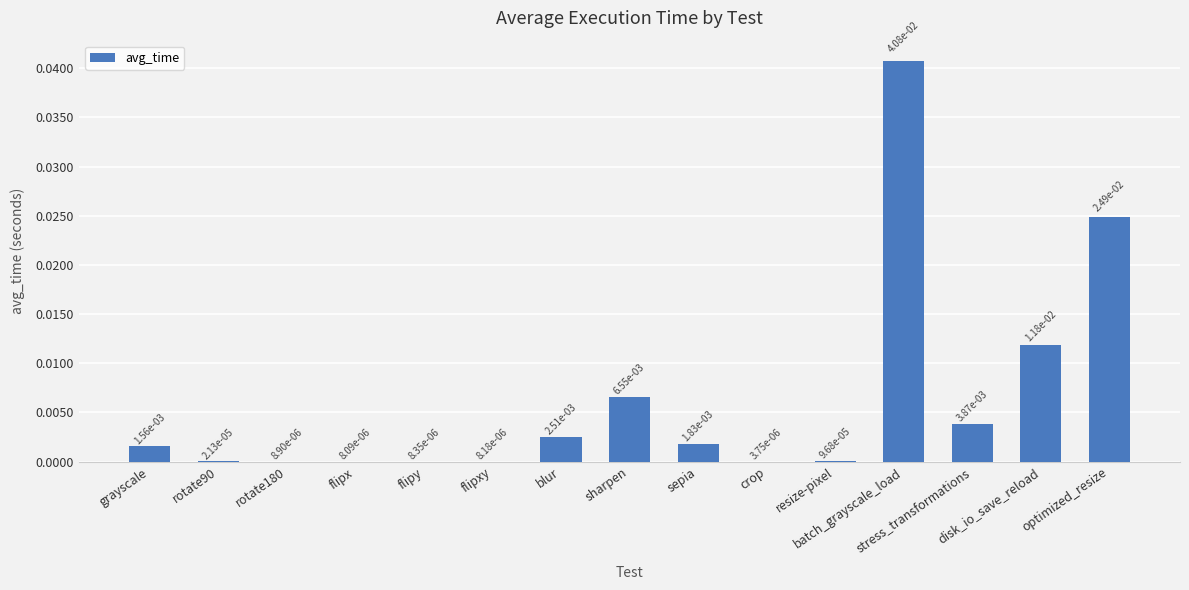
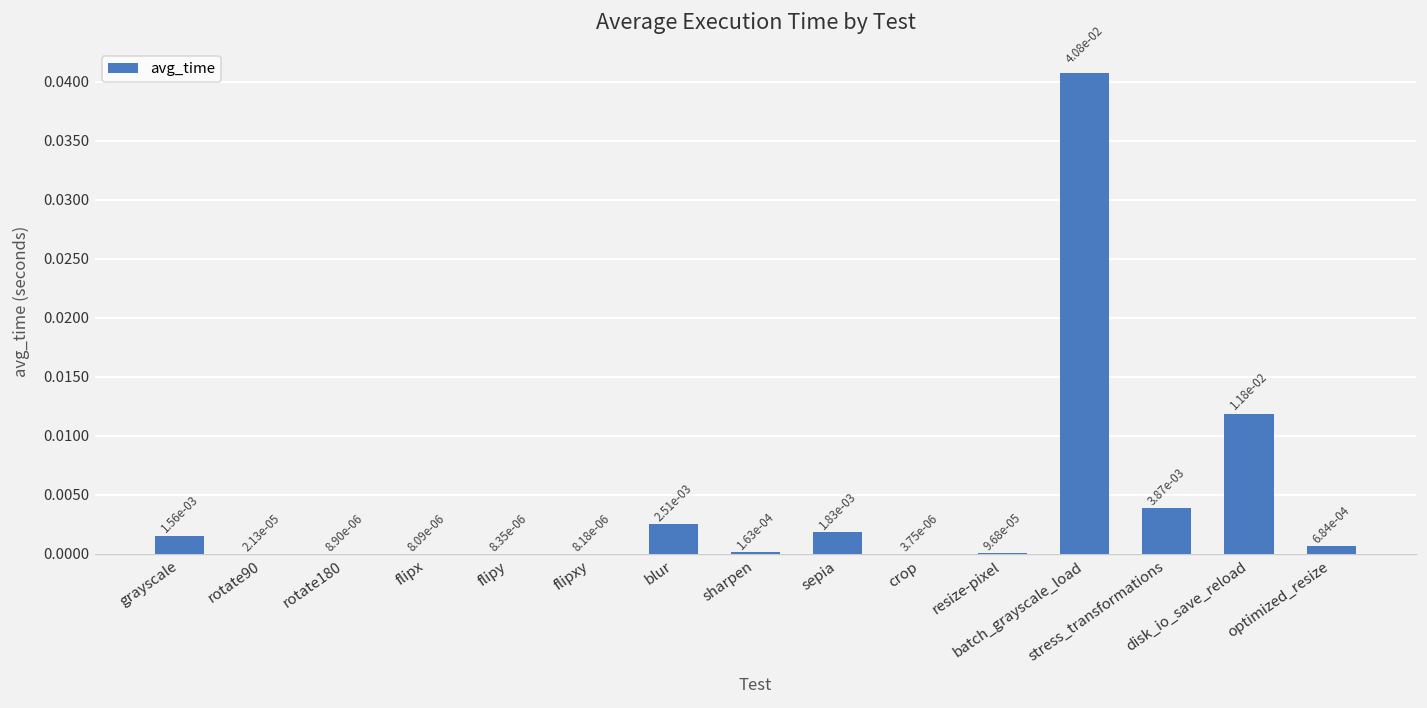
  {
    "grayscale": "1.56e-03",
    "rotate90": "2.13e-05",
    "rotate180": "8.90e-06",
    "flipx": "8.09e-06",
    "flipy": "8.35e-06",
    "flipxy": "8.18e-06",
    "blur": "2.51e-03",
-   "sharpen": "6.55e-03",
+   "sharpen": "1.63e-04",
    "sepia": "1.83e-03",
    "crop": "3.75e-06",
    "resize-pixel": "9.68e-05",
    "batch_grayscale_load": "4.08e-02",
    "stress_transformations": "3.87e-03",
    "disk_io_save_reload": "1.18e-02",
-   "optimized_resize": "2.49e-02"
+   "optimized_resize": "6.84e-04"
  }
